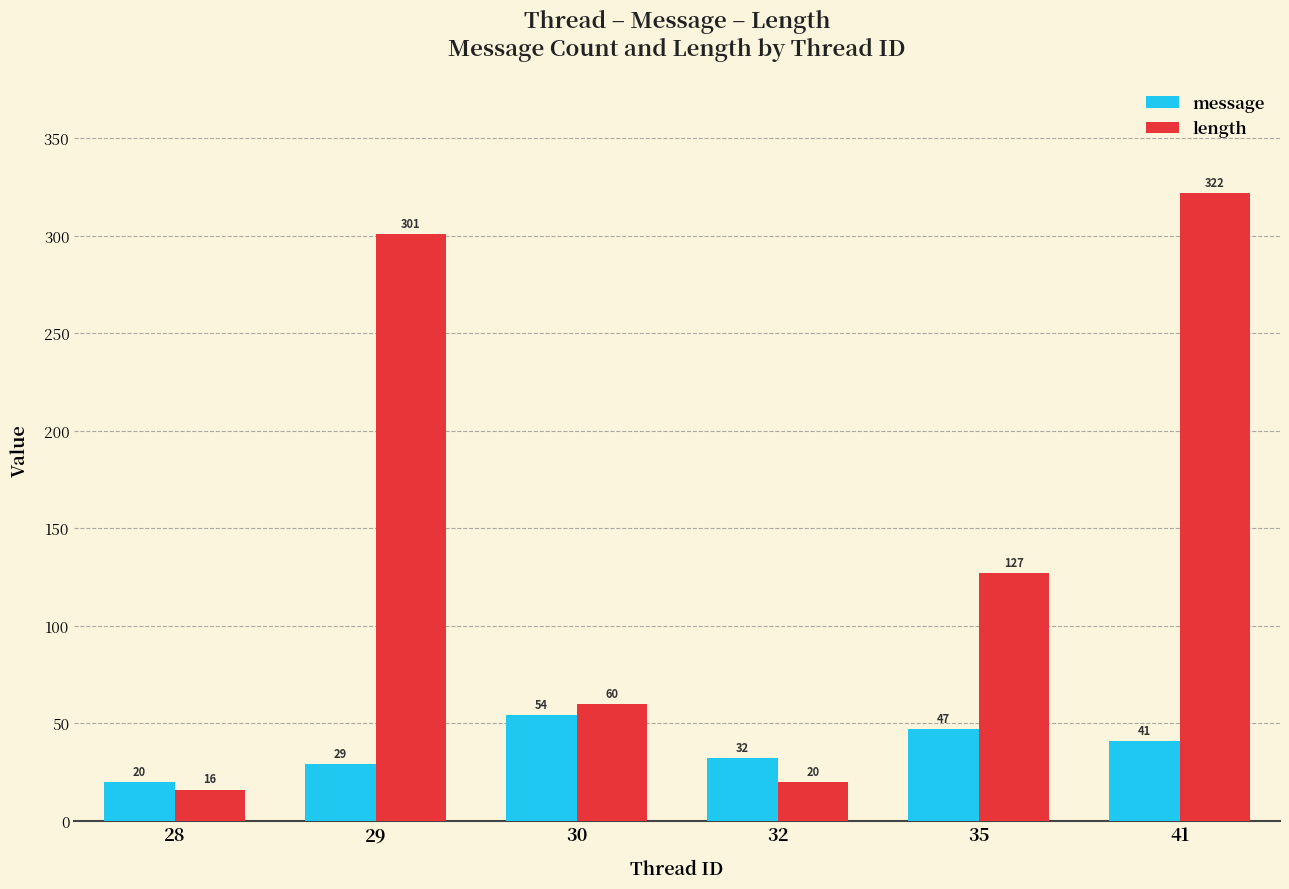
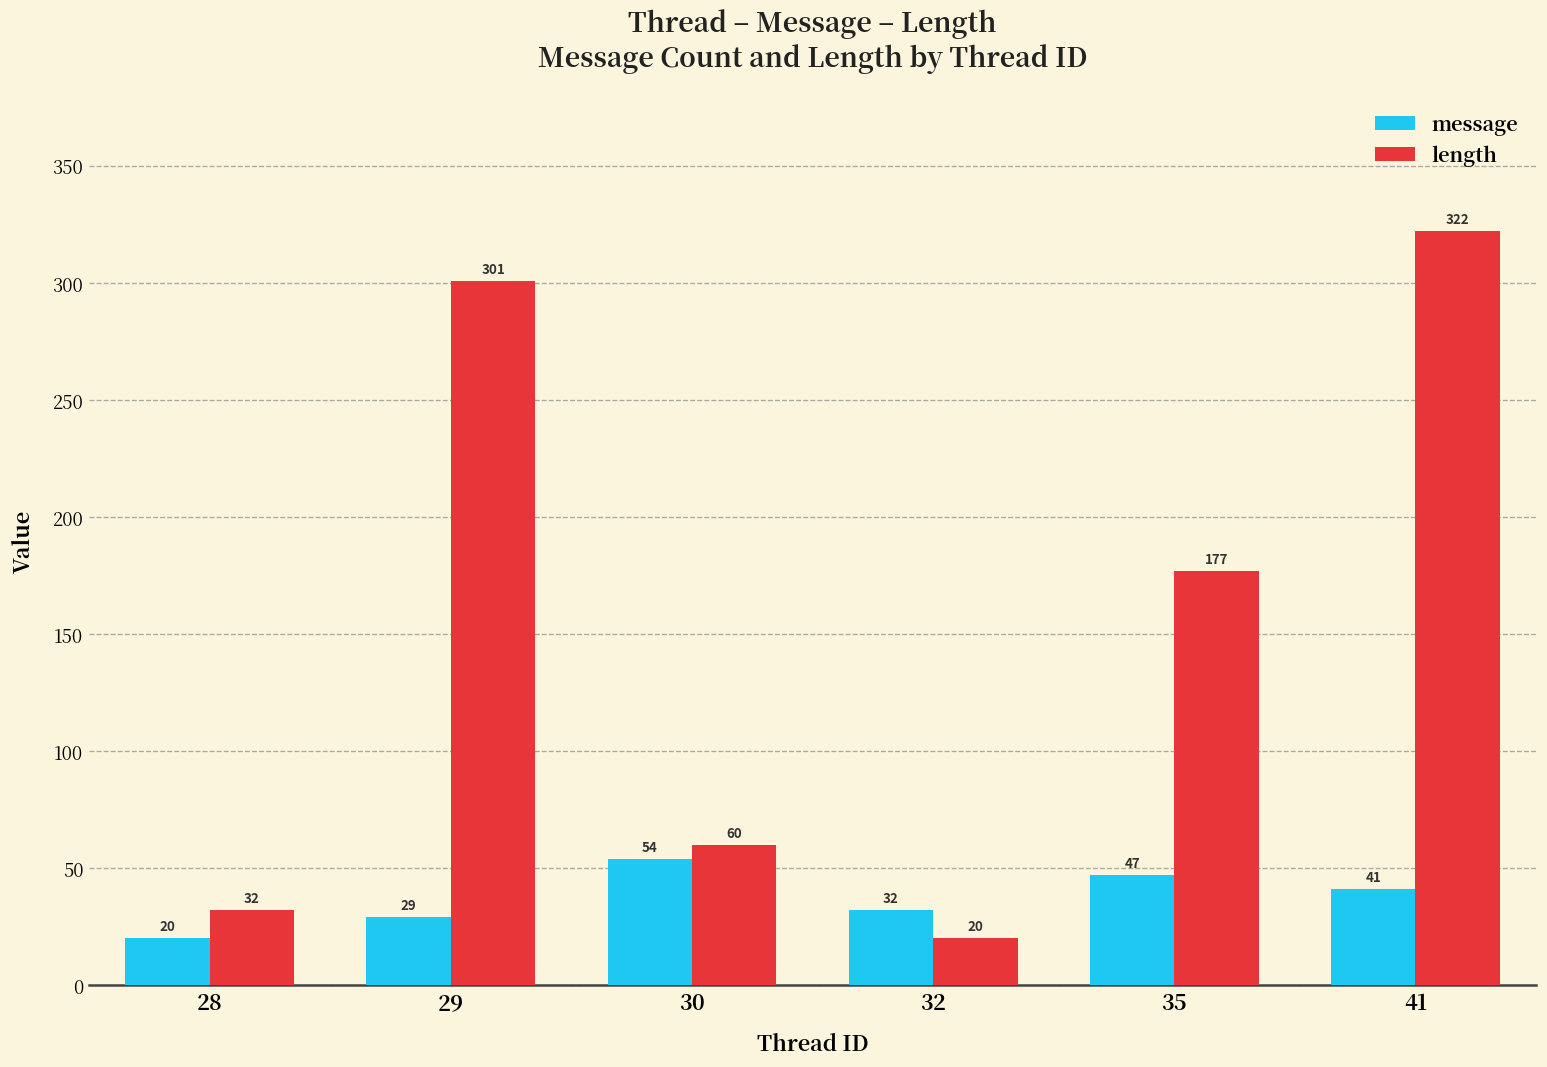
  {
    "message": {
      "28": 20,
      "29": 29,
      "30": 54,
      "32": 32,
      "35": 47,
      "41": 41
    },
    "length": {
-     "28": 16,
+     "28": 32,
      "29": 301,
      "30": 60,
      "32": 20,
-     "35": 127,
+     "35": 177,
      "41": 322
    }
  }
